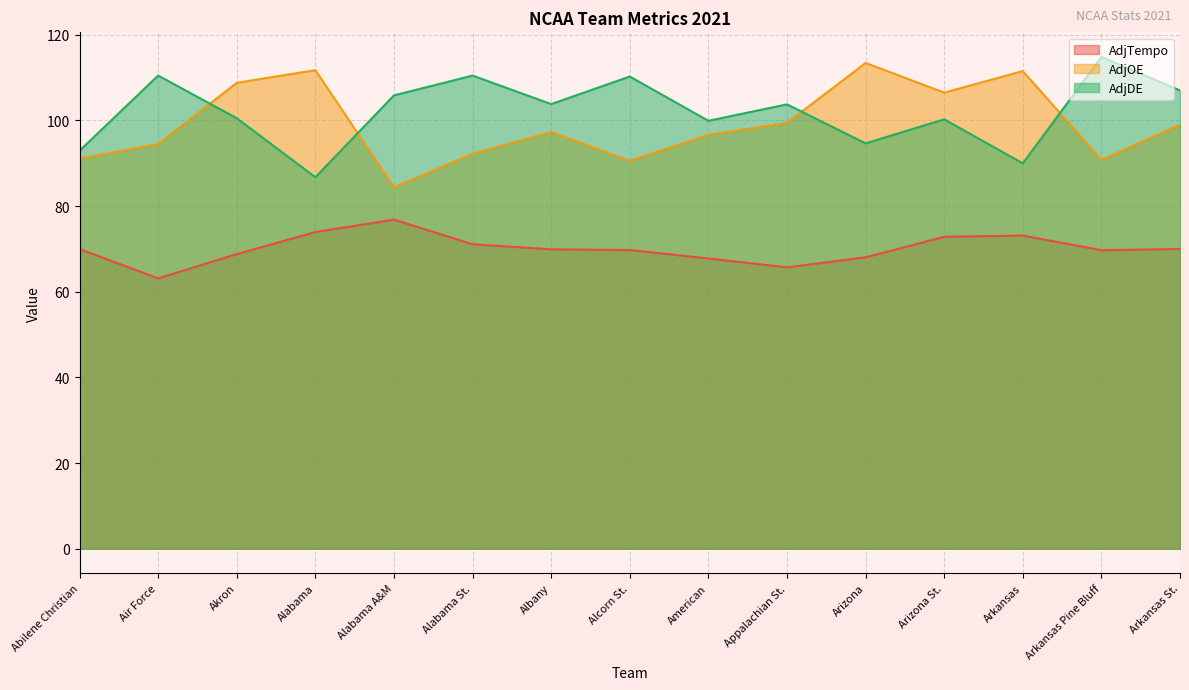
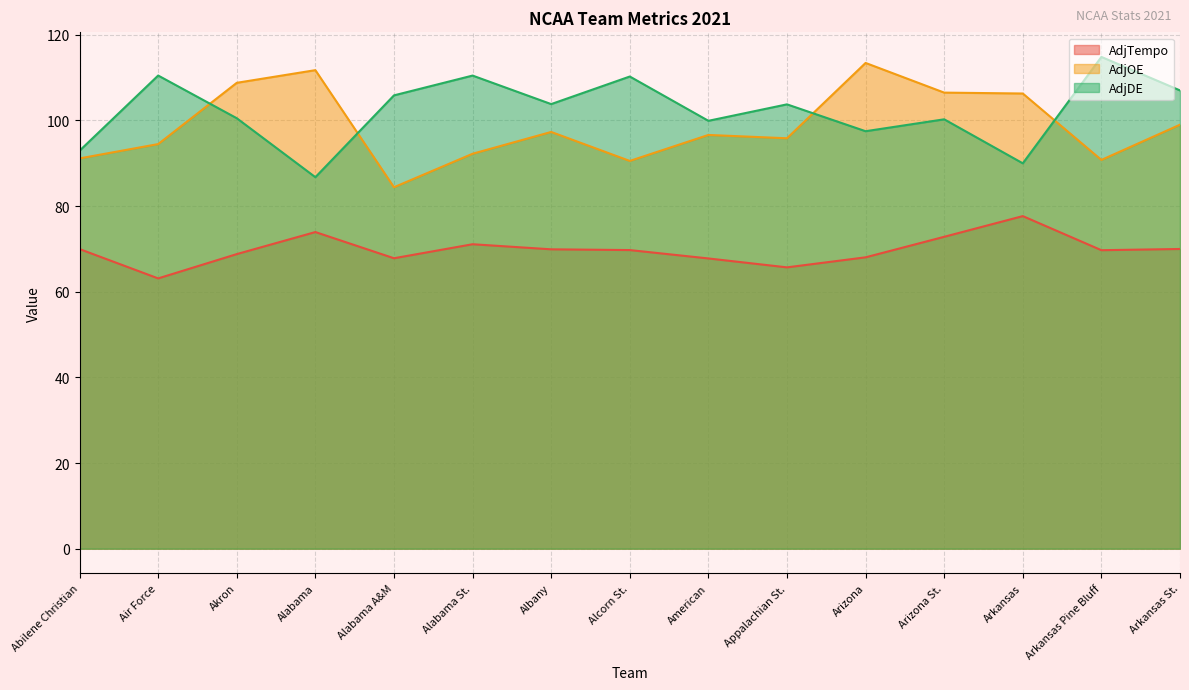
  {
    "AdjTempo": {
      "Abilene Christian": 70,
      "Air Force": 63,
      "Akron": 69,
      "Alabama": 74,
-     "Alabama A&M": 77,
+     "Alabama A&M": 68,
      "Alabama St.": 71,
      "Albany": 70,
      "Alcorn St.": 70,
      "American": 68,
      "Appalachian St.": 66,
      "Arizona": 68,
      "Arizona St.": 73,
-     "Arkansas": 73,
+     "Arkansas": 78,
      "Arkansas Pine Bluff": 70,
      "Arkansas St.": 70
    },
    "AdjOE": {
      "Abilene Christian": 91,
      "Air Force": 94,
      "Akron": 109,
      "Alabama": 112,
      "Alabama A&M": 84,
      "Alabama St.": 92,
      "Albany": 97,
      "Alcorn St.": 91,
      "American": 97,
-     "Appalachian St.": 99,
+     "Appalachian St.": 96,
      "Arizona": 113,
      "Arizona St.": 106,
-     "Arkansas": 112,
+     "Arkansas": 106,
      "Arkansas Pine Bluff": 91,
      "Arkansas St.": 99
    },
    "AdjDE": {
      "Abilene Christian": 93,
      "Air Force": 110,
      "Akron": 101,
      "Alabama": 87,
      "Alabama A&M": 106,
      "Alabama St.": 110,
      "Albany": 104,
      "Alcorn St.": 110,
      "American": 100,
      "Appalachian St.": 104,
-     "Arizona": 95,
+     "Arizona": 97,
      "Arizona St.": 100,
      "Arkansas": 90,
      "Arkansas St.": 107
    }
  }
